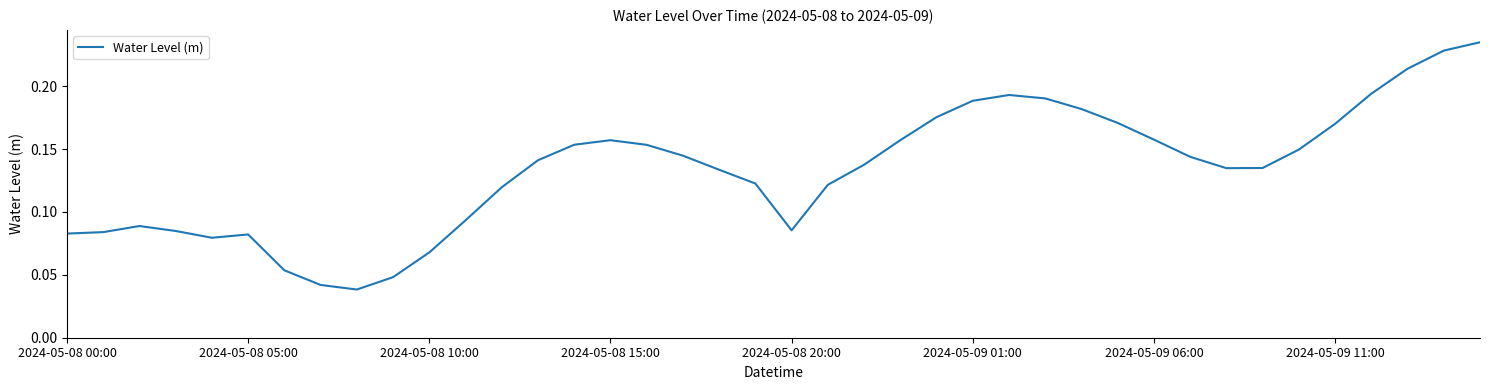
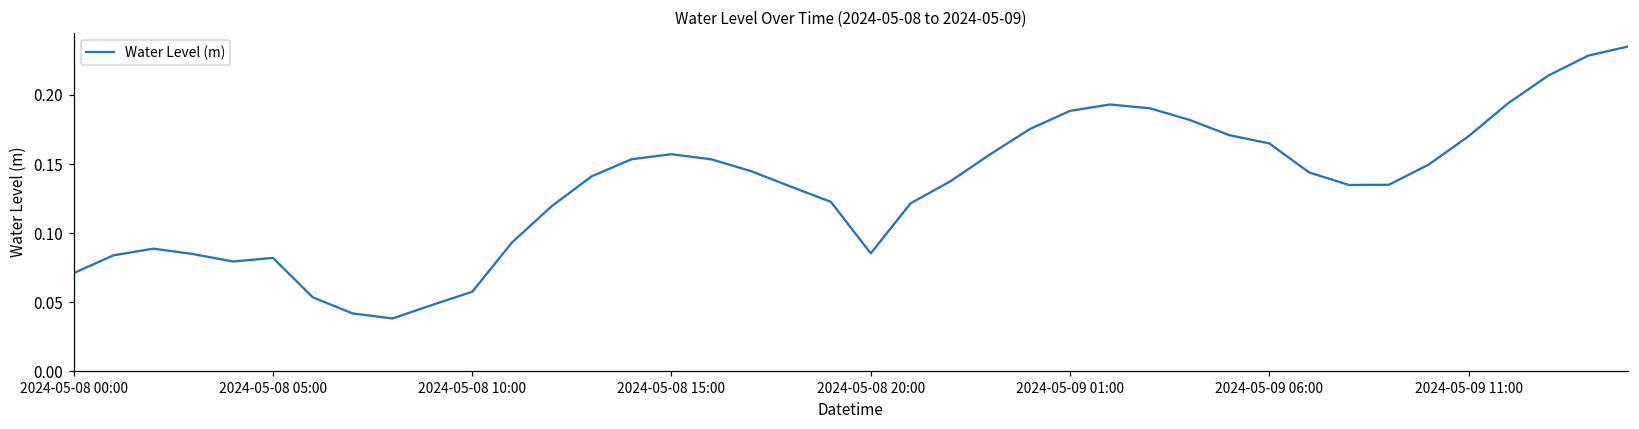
  {
-   "2024-05-08 00:00": 0.083,
+   "2024-05-08 00:00": 0.071,
    "2024-05-08 05:00": 0.082,
-   "2024-05-08 10:00": 0.068,
+   "2024-05-08 10:00": 0.058,
    "2024-05-08 15:00": 0.157,
    "2024-05-08 20:00": 0.085,
    "2024-05-09 01:00": 0.188,
-   "2024-05-09 06:00": 0.158,
+   "2024-05-09 06:00": 0.165,
    "2024-05-09 11:00": 0.170
  }
